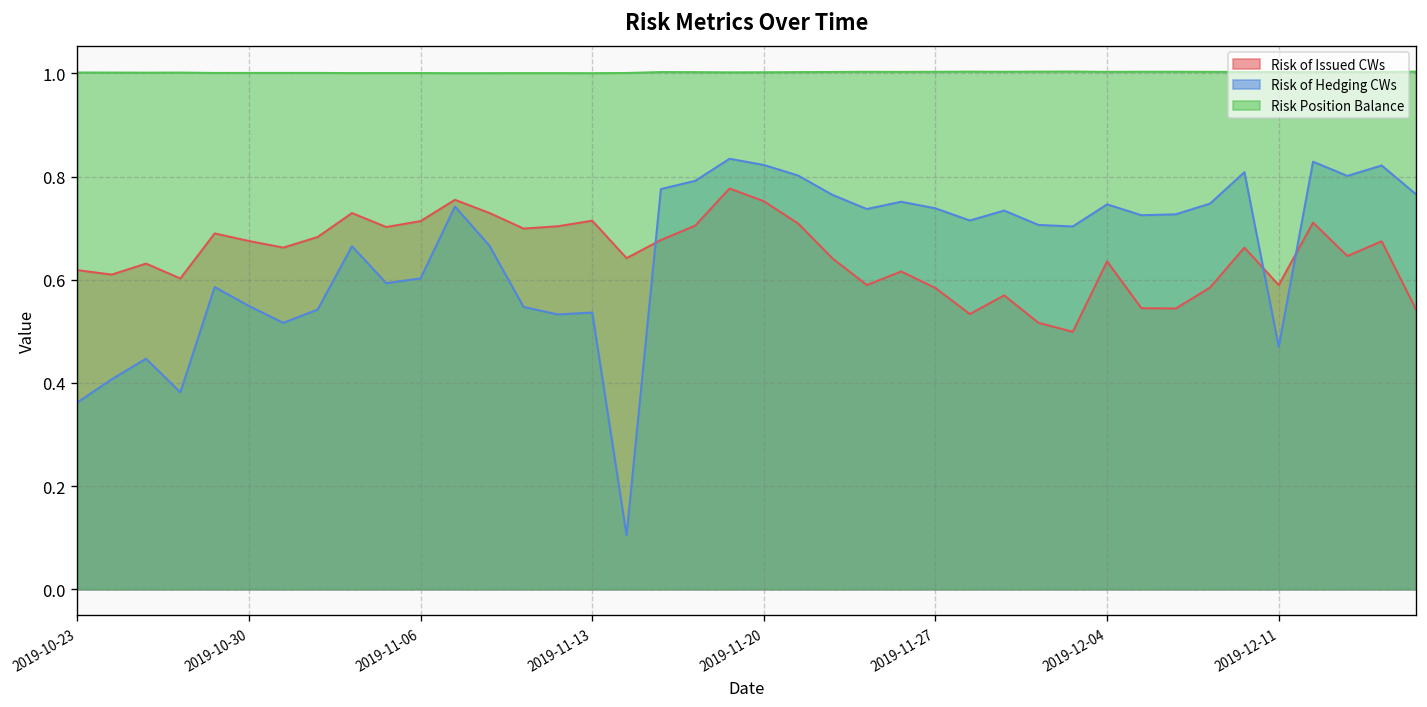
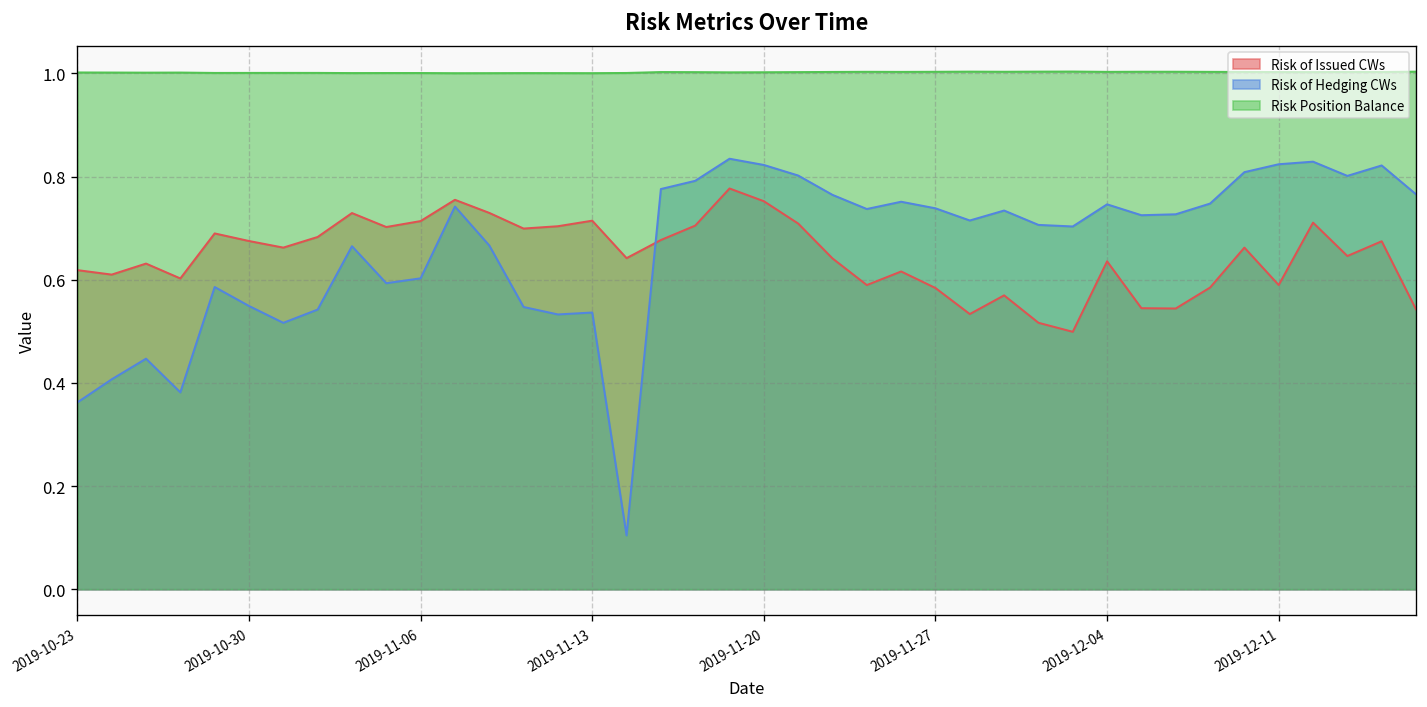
  {
    "Risk of Issued CWs": {
      "2019-10-23": 0.62,
      "2019-10-30": 0.68,
      "2019-11-06": 0.71,
      "2019-11-13": 0.71,
      "2019-11-20": 0.75,
      "2019-11-27": 0.58,
      "2019-12-04": 0.64,
      "2019-12-11": 0.59
    },
    "Risk of Hedging CWs": {
      "2019-10-23": 0.36,
      "2019-10-30": 0.55,
      "2019-11-06": 0.60,
      "2019-11-13": 0.54,
      "2019-11-20": 0.82,
      "2019-11-27": 0.74,
      "2019-12-04": 0.75,
-     "2019-12-11": 0.47
+     "2019-12-11": 0.82
    },
    "Risk Position Balance": {
      "2019-10-23": 1.00,
      "2019-10-30": 1.00,
      "2019-11-06": 1.00,
      "2019-11-13": 1.00,
      "2019-11-20": 1.00,
      "2019-11-27": 1.00,
      "2019-12-04": 1.00
    }
  }
